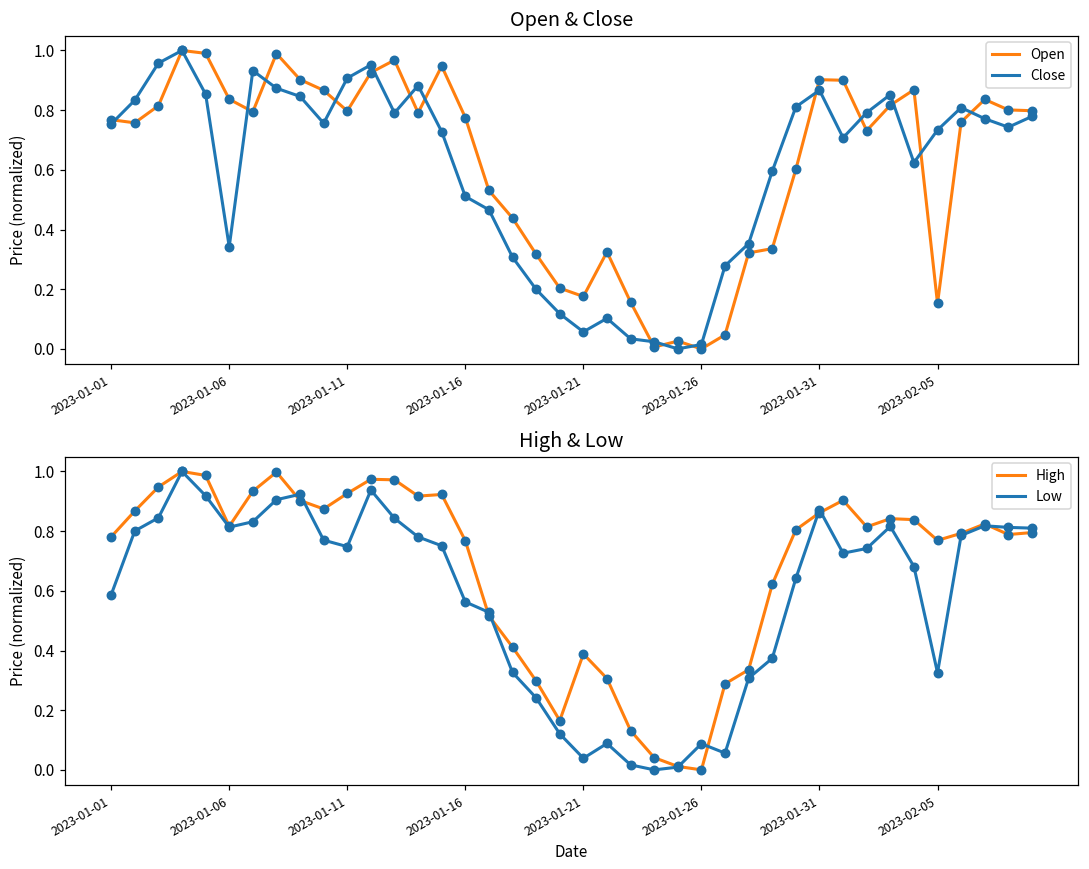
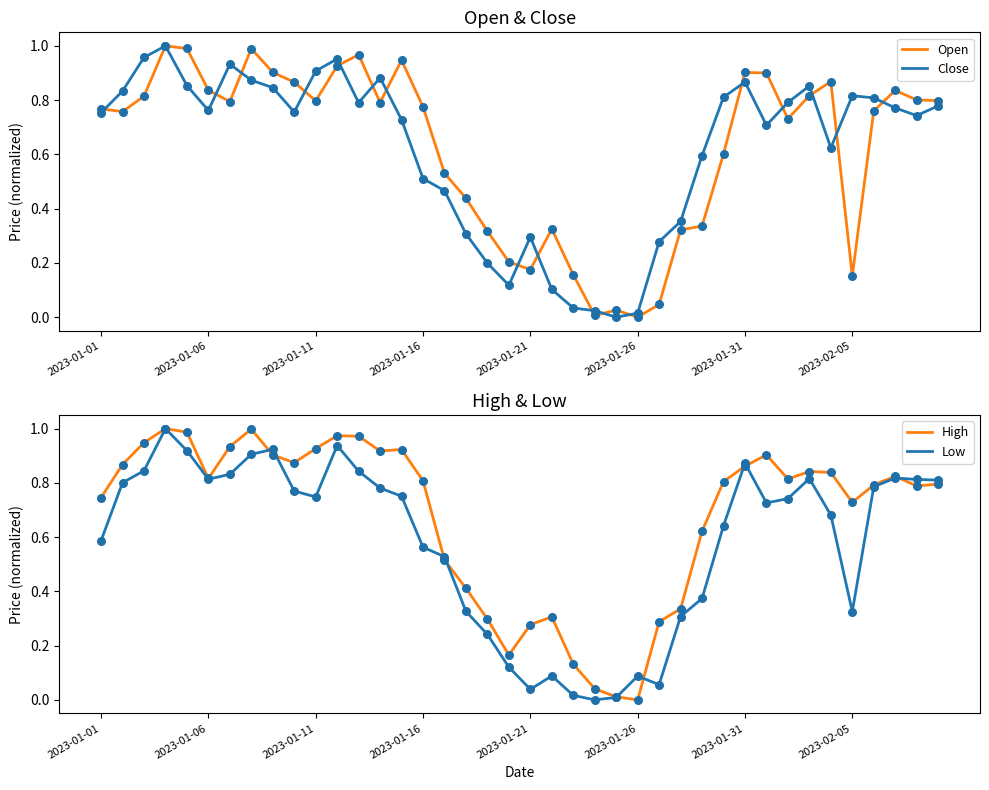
  {
    "Open & Close": {
      "Open": {
        "2023-01-01": 0.77,
        "2023-01-06": 0.84,
        "2023-01-11": 0.80,
        "2023-01-16": 0.78,
        "2023-01-21": 0.18,
        "2023-01-26": 0.00,
        "2023-01-31": 0.90,
        "2023-02-05": 0.15
      },
      "Close": {
        "2023-01-01": 0.75,
-       "2023-01-06": 0.34,
+       "2023-01-06": 0.76,
        "2023-01-11": 0.91,
        "2023-01-16": 0.51,
-       "2023-01-21": 0.06,
+       "2023-01-21": 0.30,
        "2023-01-26": 0.01,
        "2023-01-31": 0.87,
-       "2023-02-05": 0.73
+       "2023-02-05": 0.82
      }
    },
    "High & Low": {
      "High": {
-       "2023-01-01": 0.78,
+       "2023-01-01": 0.75,
        "2023-01-11": 0.93,
-       "2023-01-16": 0.77,
-       "2023-01-21": 0.39,
+       "2023-01-16": 0.81,
+       "2023-01-21": 0.28,
        "2023-01-26": 0.00,
        "2023-01-31": 0.86,
-       "2023-02-05": 0.77
+       "2023-02-05": 0.73
      },
      "Low": {
        "2023-01-01": 0.59,
        "2023-01-11": 0.75,
        "2023-01-16": 0.56,
        "2023-01-21": 0.04,
        "2023-01-26": 0.09,
        "2023-01-31": 0.87,
        "2023-02-05": 0.33
      }
    }
  }
